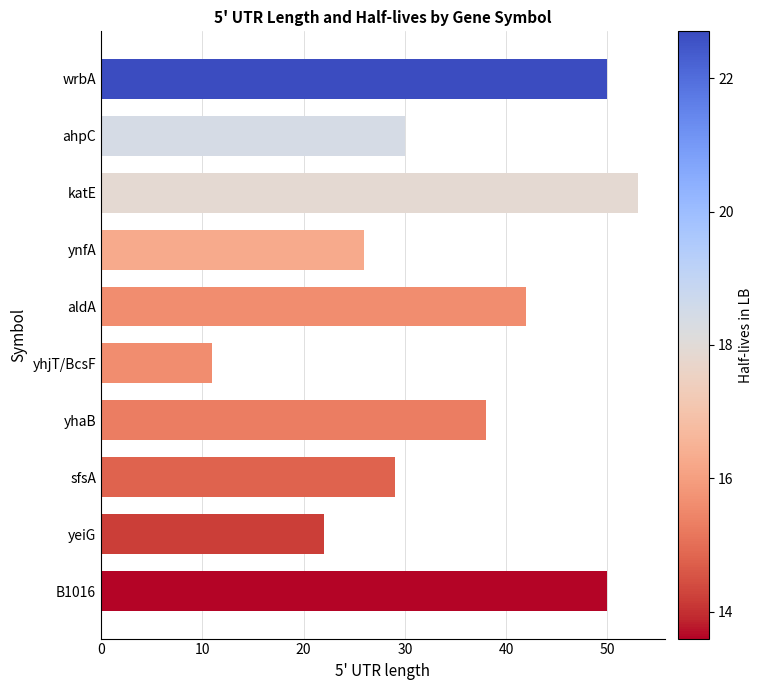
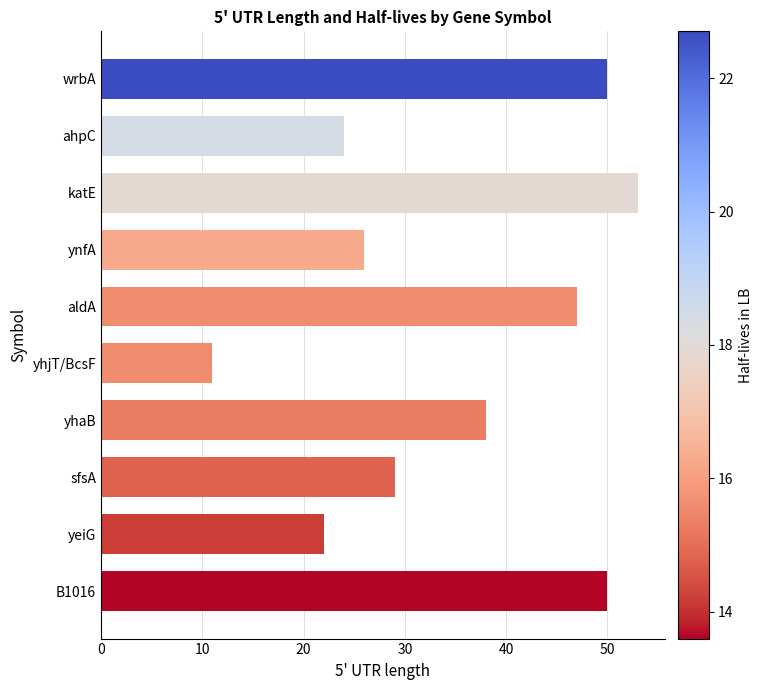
  {
    "wrbA": 50,
-   "ahpC": 30,
+   "ahpC": 24,
    "katE": 53,
    "ynfA": 26,
-   "aldA": 42,
+   "aldA": 47,
    "yhjT/BcsF": 11,
    "yhaB": 38,
    "sfsA": 29,
    "yeiG": 22,
    "B1016": 50
  }
